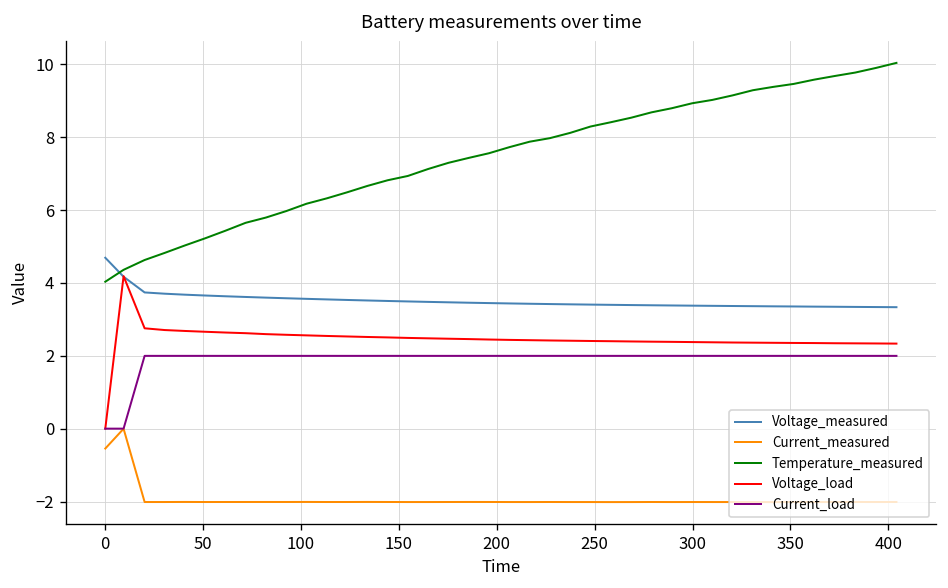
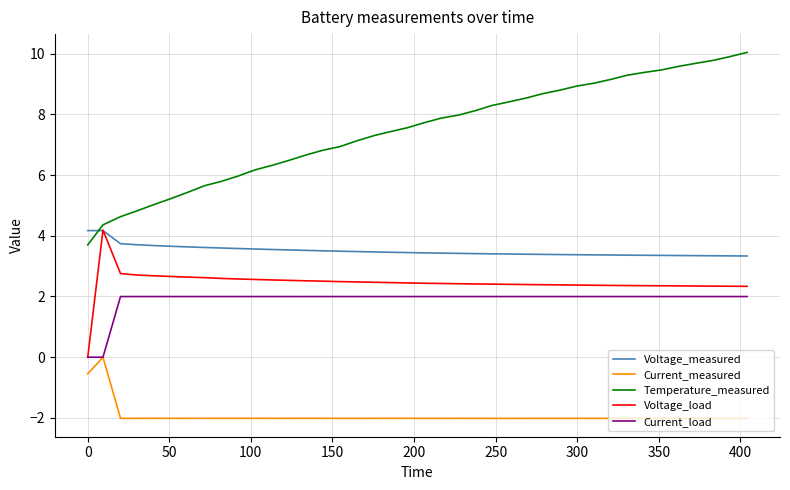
  {
    "Voltage_measured": {
-     "0": 4.7
+     "0": 4.2
    },
    "Current_measured": {
      "0": -0.5
    },
    "Temperature_measured": {
-     "0": 4.0
+     "0": 3.7
    }
  }
